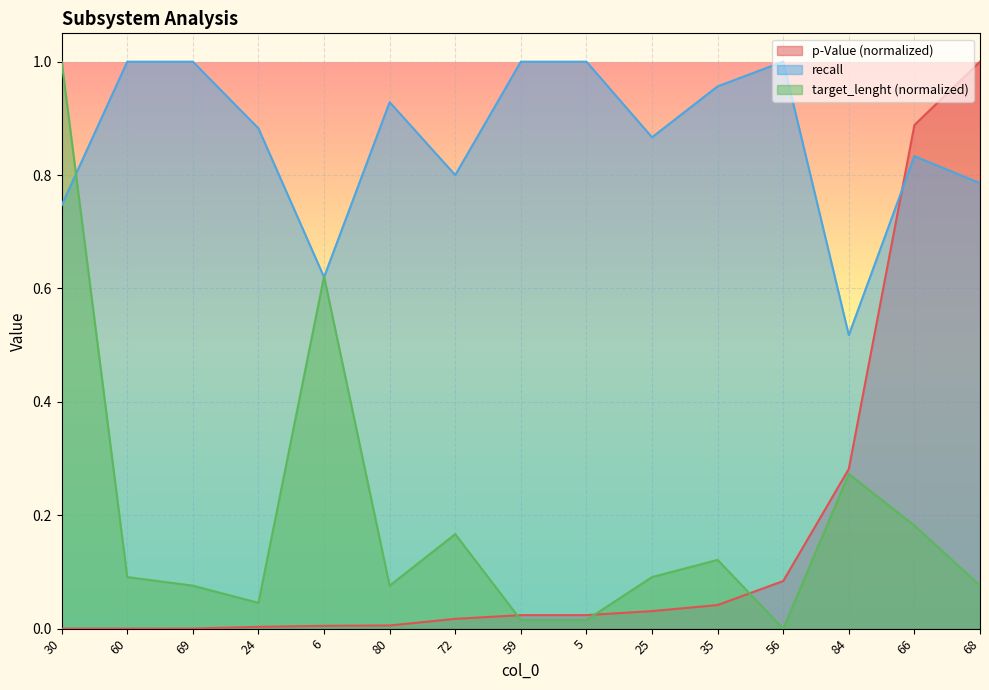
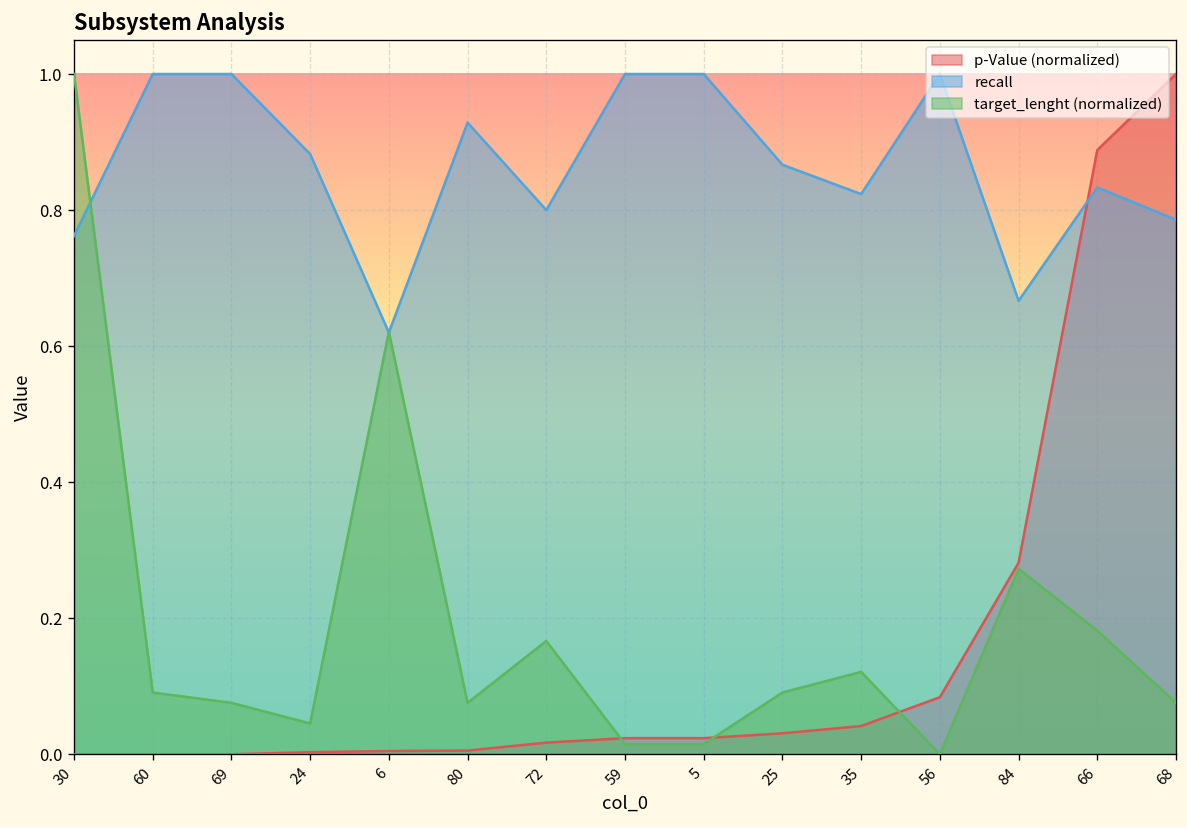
  {
    "p-Value (normalized)": {
      "30": 0.00,
      "60": 0.00,
      "69": 0.00,
      "24": 0.00,
      "6": 0.00,
      "80": 0.01,
      "72": 0.02,
      "59": 0.02,
      "5": 0.02,
      "25": 0.03,
      "35": 0.04,
      "56": 0.08,
      "84": 0.28,
      "66": 0.89,
      "68": 1.00
    },
    "recall": {
-     "30": 0.75,
+     "30": 0.76,
      "60": 1.00,
      "69": 1.00,
      "24": 0.88,
      "80": 0.93,
      "72": 0.80,
      "59": 1.00,
      "5": 1.00,
      "25": 0.87,
-     "35": 0.96,
-     "84": 0.52,
+     "35": 0.82,
+     "84": 0.67,
      "66": 0.83,
      "68": 0.79
    },
    "target_lenght (normalized)": {
      "30": 1.00,
      "60": 0.09,
      "69": 0.08,
      "24": 0.05,
      "80": 0.08,
      "72": 0.17,
      "59": 0.02,
      "5": 0.02,
      "25": 0.09,
      "35": 0.12,
      "56": 0.00,
      "84": 0.27,
      "66": 0.18,
      "68": 0.08
    }
  }
